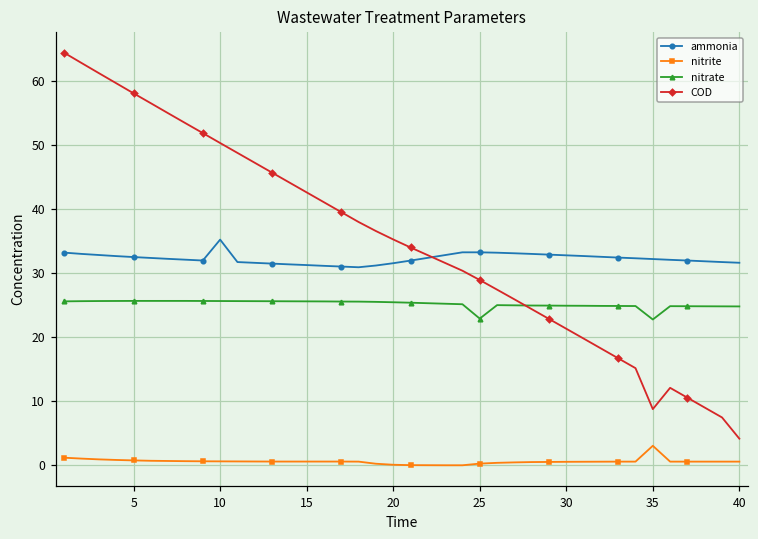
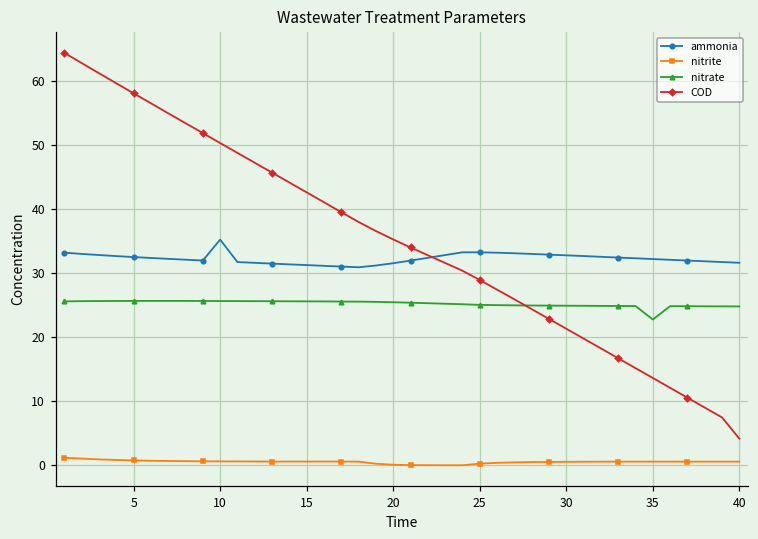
  {
    "ammonia": {
      "5": 33,
      "10": 35,
      "15": 31,
      "20": 32,
      "25": 33,
      "30": 33,
      "35": 32,
      "40": 32
    },
    "nitrite": {
      "5": 1,
      "10": 1,
      "15": 1,
      "20": 0,
      "25": 0,
      "30": 1,
-     "35": 3,
+     "35": 1,
      "40": 1
    },
    "nitrate": {
      "5": 26,
      "10": 26,
      "15": 26,
      "20": 25,
-     "25": 23,
+     "25": 25,
      "30": 25,
      "35": 23,
      "40": 25
    },
    "COD": {
      "5": 58,
      "10": 50,
      "15": 43,
      "20": 35,
      "25": 29,
      "30": 21,
-     "35": 9,
+     "35": 14,
      "40": 4
    }
  }
